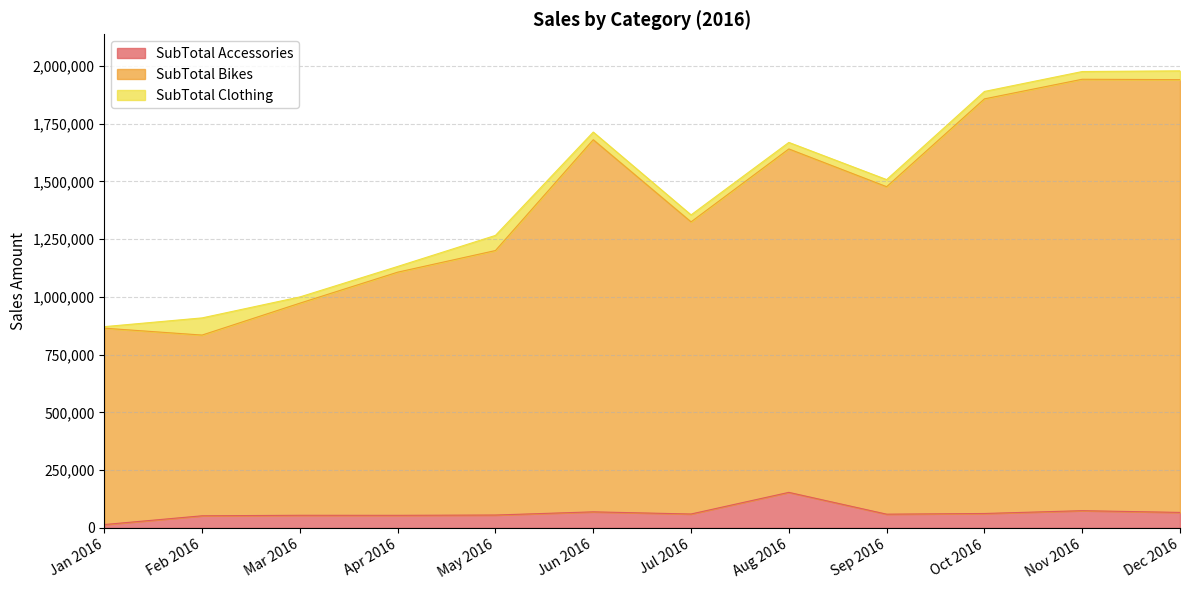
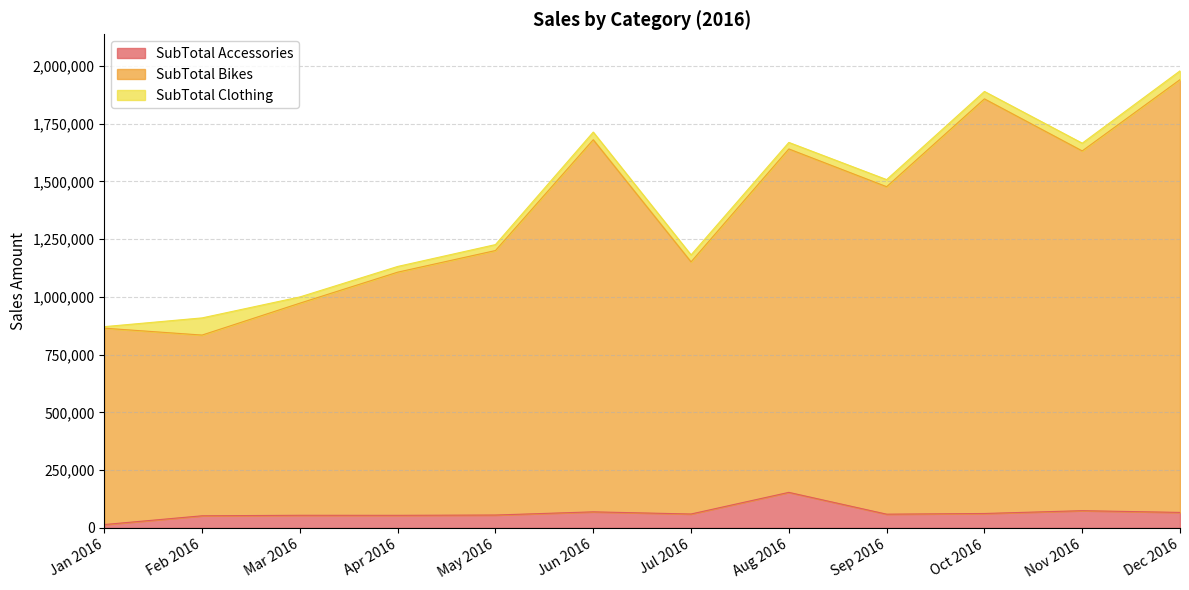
  {
    "SubTotal Accessories": {
      "Jan 2016": "10,000",
      "Feb 2016": "50,000",
      "Mar 2016": "50,000",
      "Apr 2016": "50,000",
      "May 2016": "60,000",
      "Jun 2016": "70,000",
      "Jul 2016": "60,000",
      "Aug 2016": "150,000",
      "Sep 2016": "60,000",
      "Oct 2016": "60,000",
      "Nov 2016": "70,000",
      "Dec 2016": "70,000"
    },
    "SubTotal Bikes": {
      "Feb 2016": "780,000",
      "Mar 2016": "920,000",
      "Apr 2016": "1,050,000",
      "May 2016": "1,140,000",
      "Jun 2016": "1,610,000",
-     "Jul 2016": "1,260,000",
+     "Jul 2016": "1,090,000",
      "Aug 2016": "1,490,000",
      "Sep 2016": "1,420,000",
      "Oct 2016": "1,790,000",
-     "Nov 2016": "1,870,000",
+     "Nov 2016": "1,560,000",
      "Dec 2016": "1,870,000"
    },
    "SubTotal Clothing": {
      "Feb 2016": "70,000",
      "Mar 2016": "30,000",
      "Apr 2016": "20,000",
-     "May 2016": "70,000",
+     "May 2016": "30,000",
      "Jun 2016": "30,000",
      "Jul 2016": "30,000",
      "Aug 2016": "30,000",
      "Sep 2016": "30,000",
      "Oct 2016": "30,000",
      "Nov 2016": "30,000",
      "Dec 2016": "40,000"
    }
  }
